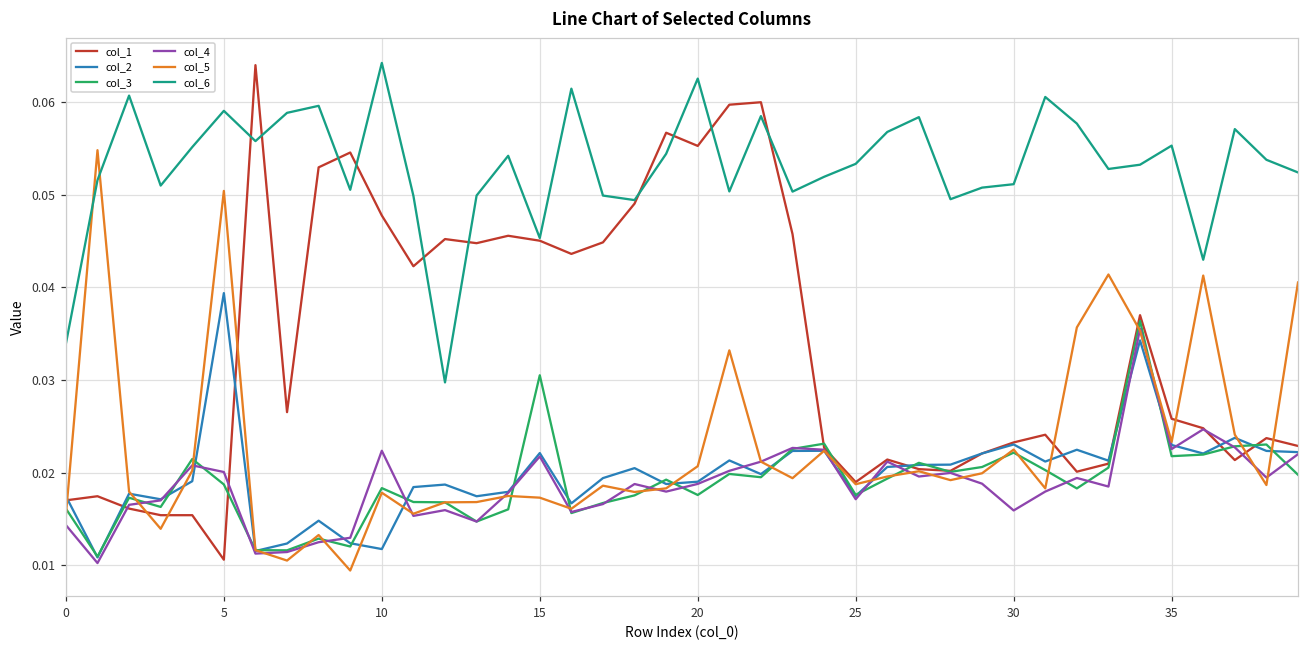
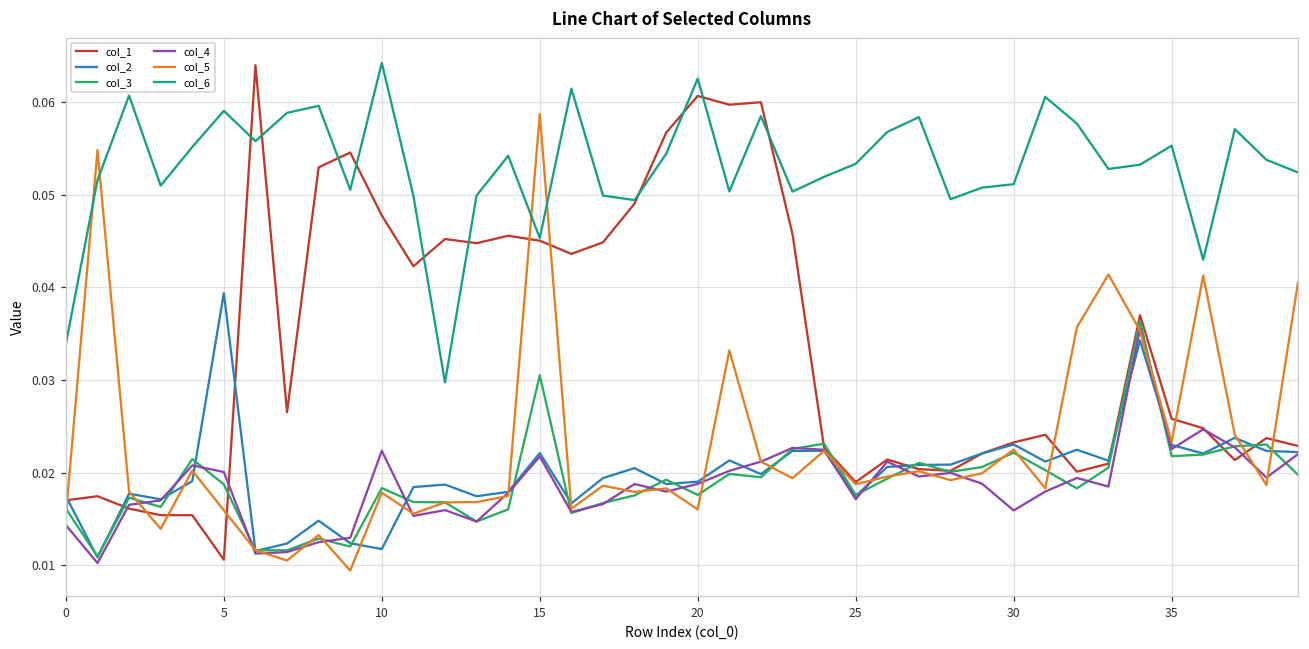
  {
    "col_1": {
      "0": 0.017,
      "5": 0.011,
      "10": 0.048,
-     "20": 0.055,
+     "20": 0.061,
      "35": 0.026
    },
    "col_2": {
      "0": 0.017,
      "5": 0.039,
      "10": 0.012,
      "15": 0.022,
      "35": 0.023
    },
    "col_4": {
      "0": 0.014,
      "5": 0.020,
      "10": 0.022,
      "15": 0.022,
      "25": 0.017,
      "30": 0.016,
      "35": 0.023
    },
    "col_5": {
      "0": 0.015,
-     "5": 0.050,
+     "5": 0.016,
      "10": 0.018,
-     "15": 0.017,
-     "20": 0.021,
+     "15": 0.059,
+     "20": 0.016,
      "30": 0.022,
      "35": 0.023
    }
  }
